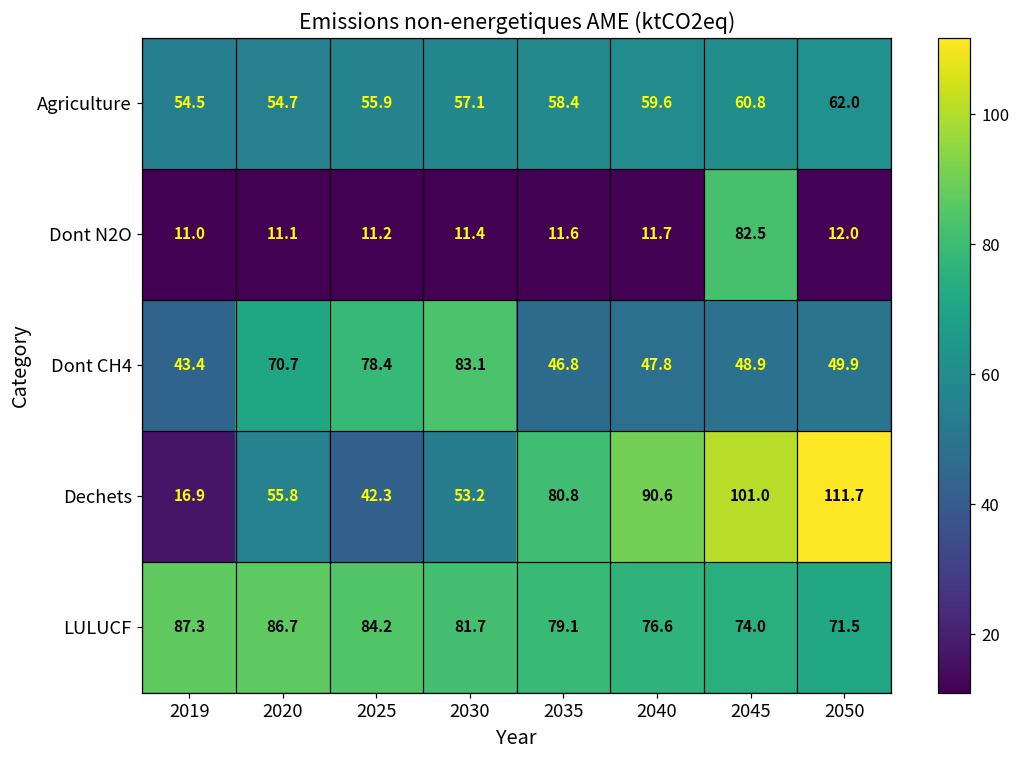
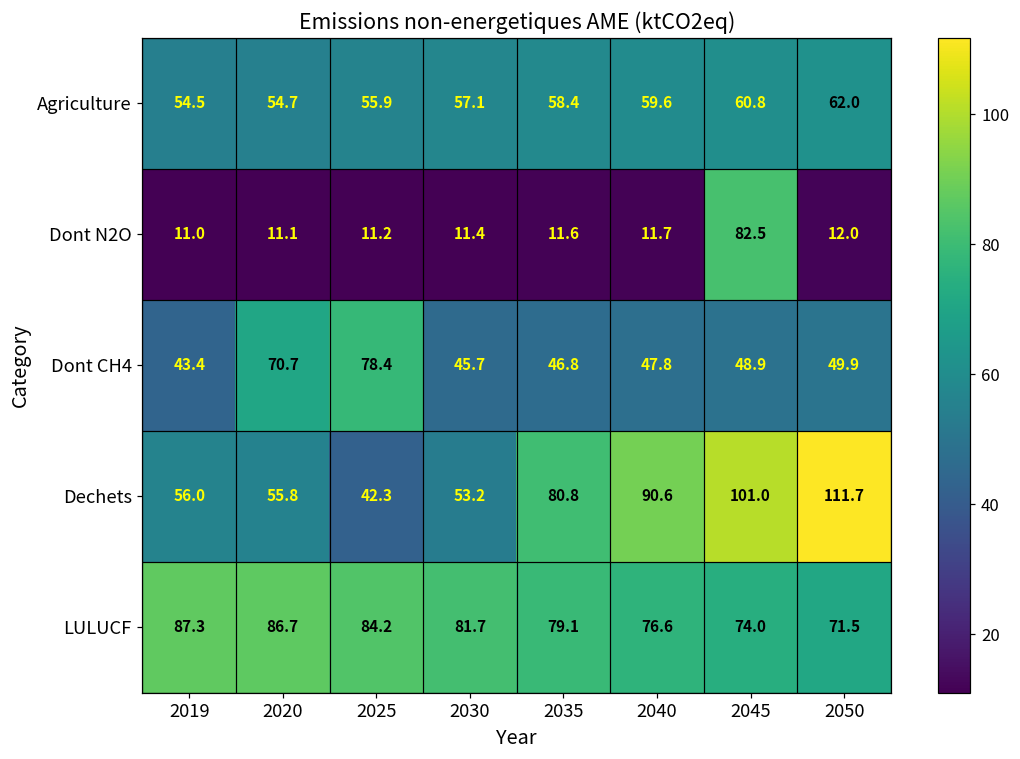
  {
    "Agriculture": {
      "2019": 54.5,
      "2020": 54.7,
      "2025": 55.9,
      "2030": 57.1,
      "2035": 58.4,
      "2040": 59.6,
      "2045": 60.8,
      "2050": 62.0
    },
    "Dont N2O": {
      "2019": 11.0,
      "2020": 11.1,
      "2025": 11.2,
      "2030": 11.4,
      "2035": 11.6,
      "2040": 11.7,
      "2045": 82.5,
      "2050": 12.0
    },
    "Dont CH4": {
      "2019": 43.4,
      "2020": 70.7,
      "2025": 78.4,
-     "2030": 83.1,
+     "2030": 45.7,
      "2035": 46.8,
      "2040": 47.8,
      "2045": 48.9,
      "2050": 49.9
    },
    "Dechets": {
-     "2019": 16.9,
+     "2019": 56.0,
      "2020": 55.8,
      "2025": 42.3,
      "2030": 53.2,
      "2035": 80.8,
      "2040": 90.6,
      "2045": 101.0,
      "2050": 111.7
    },
    "LULUCF": {
      "2019": 87.3,
      "2020": 86.7,
      "2025": 84.2,
      "2030": 81.7,
      "2035": 79.1,
      "2040": 76.6,
      "2045": 74.0,
      "2050": 71.5
    }
  }
